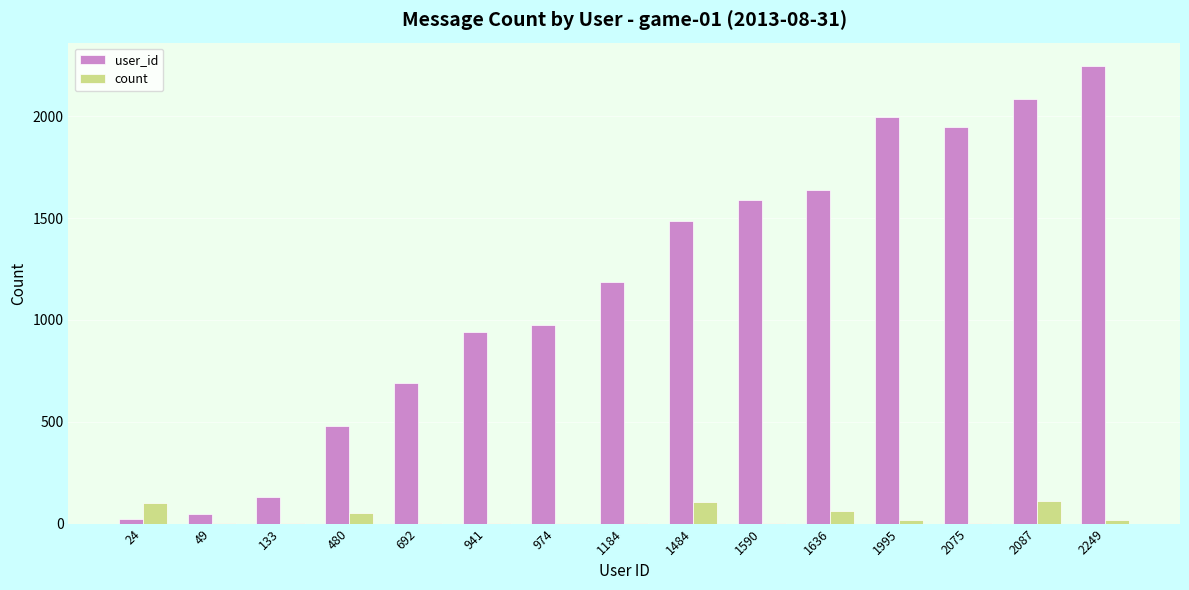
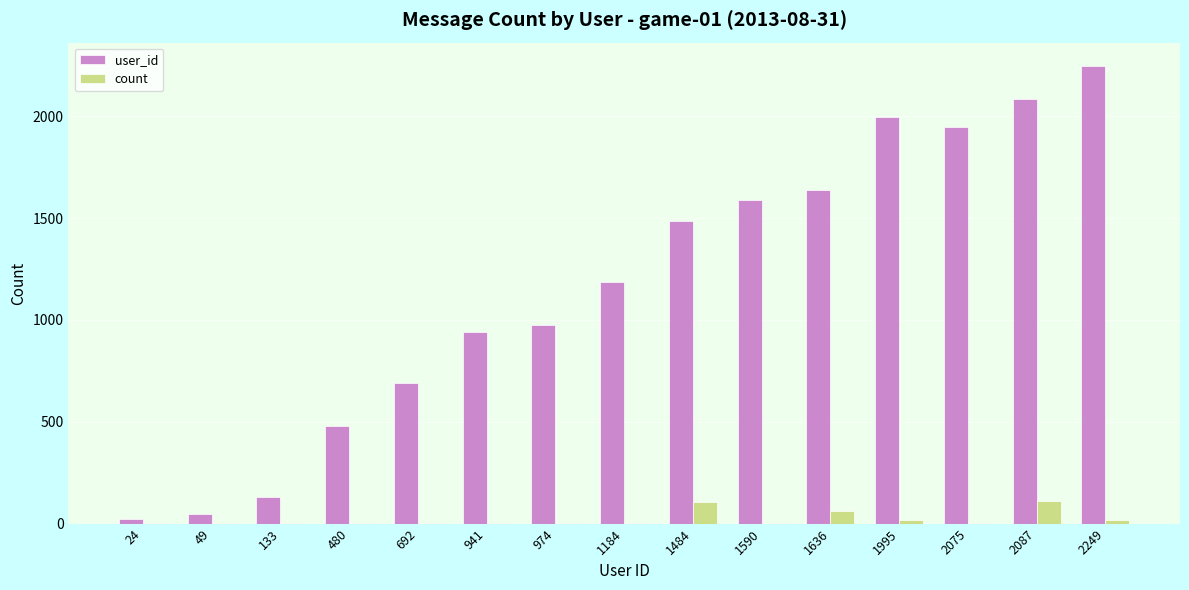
  {
    "user_id": {
      "24": 20,
      "49": 50,
      "133": 130,
      "480": 480,
      "692": 690,
      "941": 940,
      "974": 970,
      "1184": 1180,
      "1484": 1480,
      "1590": 1590,
      "1636": 1640,
      "1995": 2000,
      "2075": 1950,
      "2087": 2090,
      "2249": 2250
    },
    "count": {
-     "24": 100,
-     "480": 50,
+     "24": 0,
+     "480": 0,
      "1484": 110,
      "1636": 60,
      "1995": 20,
      "2087": 110,
      "2249": 20
    }
  }
